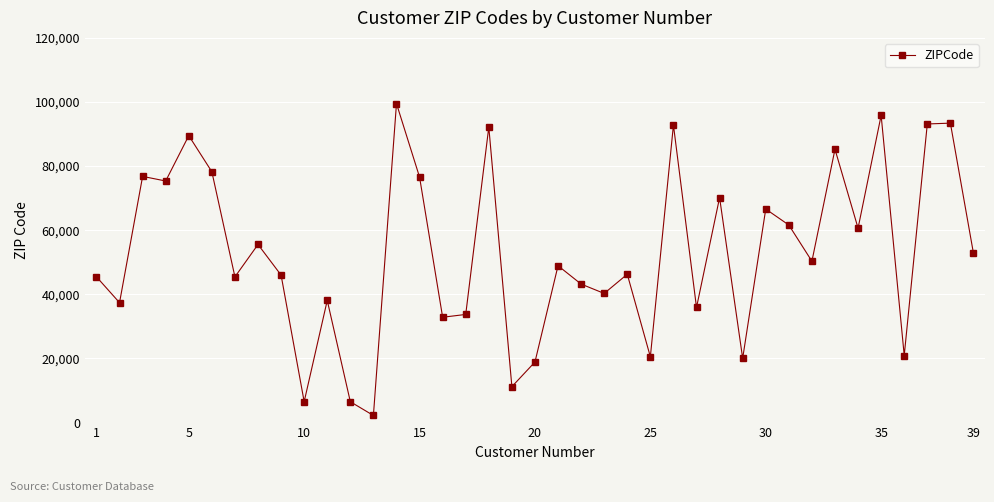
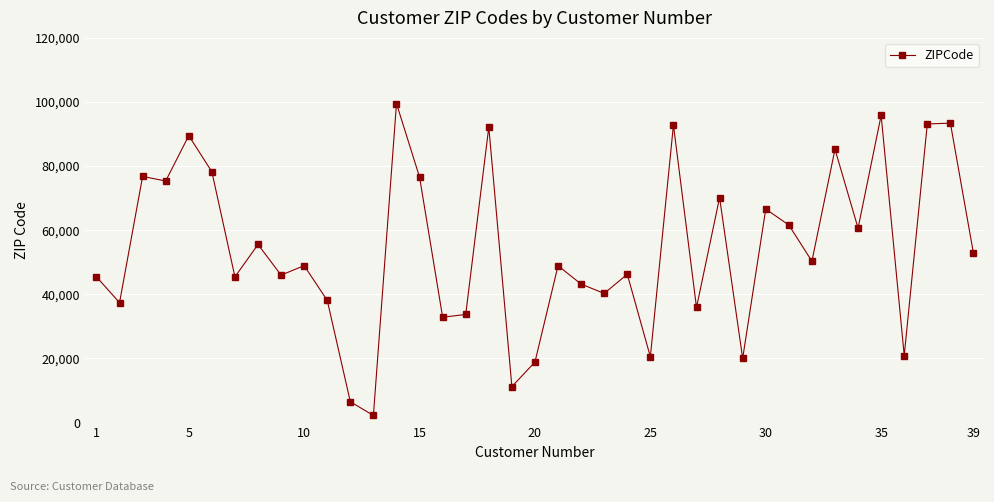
  {
    "1": "45,000",
    "5": "90,000",
-   "10": "7,000",
+   "10": "49,000",
    "15": "77,000",
    "20": "19,000",
    "25": "21,000",
    "30": "67,000",
    "35": "96,000",
    "39": "53,000"
  }
